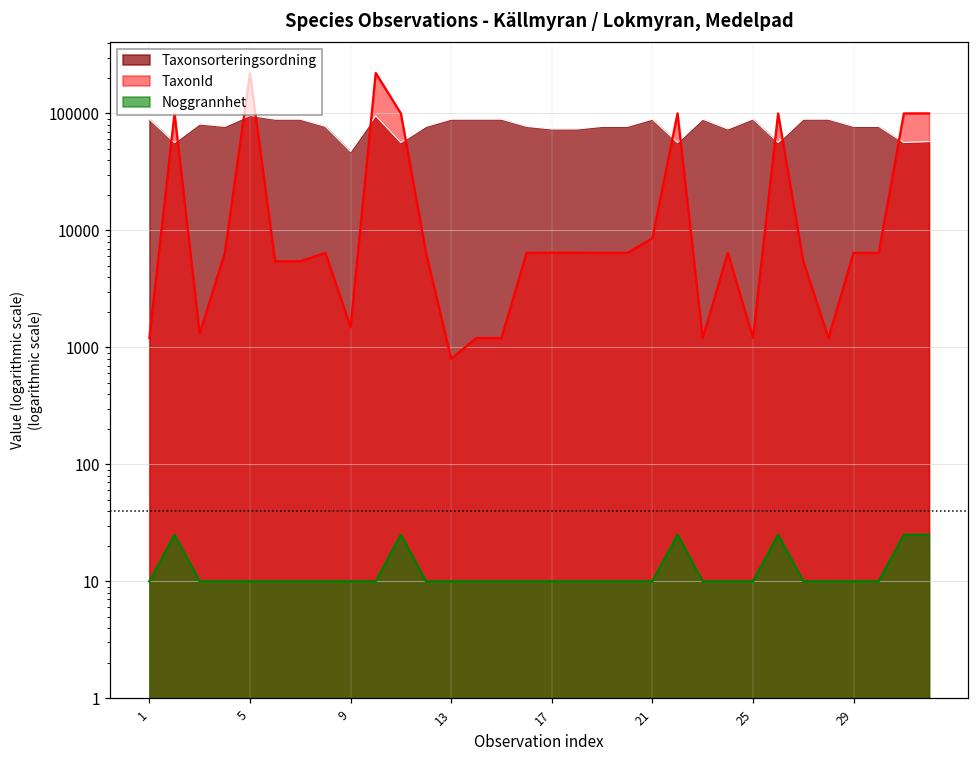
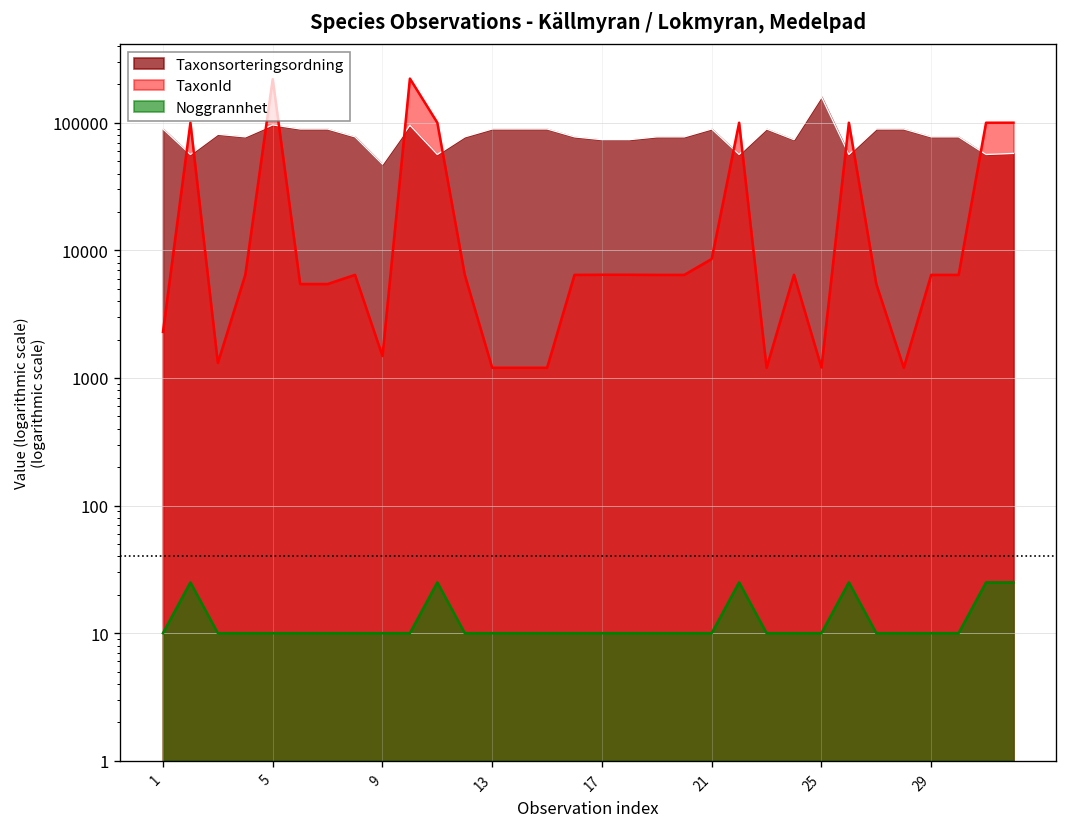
  {
    "Taxonsorteringsordning": {
      "1": 90000,
      "9": 50000,
      "13": 90000,
      "17": 70000,
      "21": 90000,
-     "25": 90000,
+     "25": 160000,
      "29": 80000
    },
    "TaxonId": {
-     "1": 1200,
+     "1": 2300,
      "9": 1500,
-     "13": 800,
+     "13": 1200,
      "17": 6000,
      "21": 9000,
      "25": 1200,
      "29": 6000
    },
    "Noggrannhet": {
      "1": 10,
      "5": 10,
      "9": 10,
      "13": 10,
      "17": 10,
      "21": 10,
      "25": 10,
      "29": 10
    }
  }
